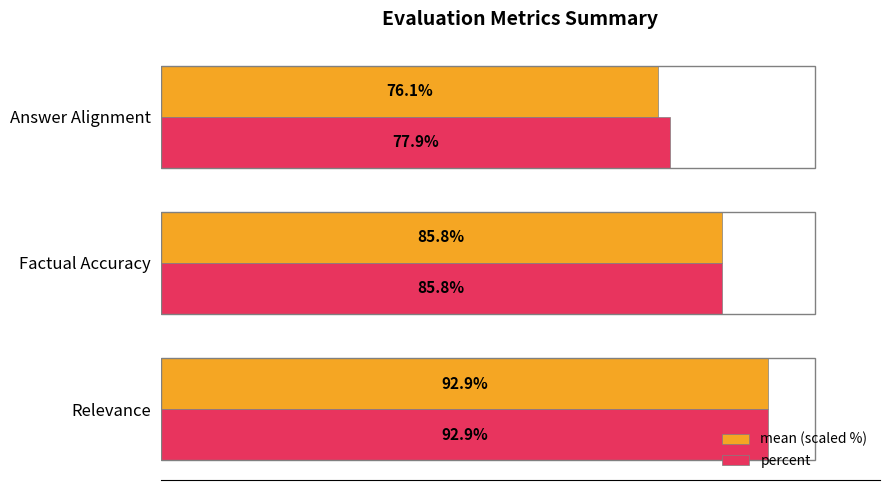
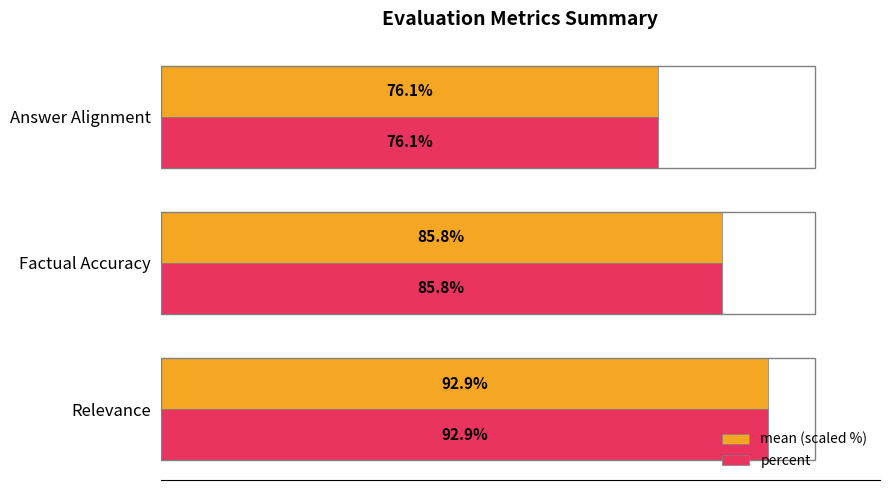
  {
    "mean (scaled %)": {
      "Answer Alignment": "76.1%",
      "Factual Accuracy": "85.8%",
      "Relevance": "92.9%"
    },
    "percent": {
-     "Answer Alignment": "77.9%",
+     "Answer Alignment": "76.1%",
      "Factual Accuracy": "85.8%",
      "Relevance": "92.9%"
    }
  }
